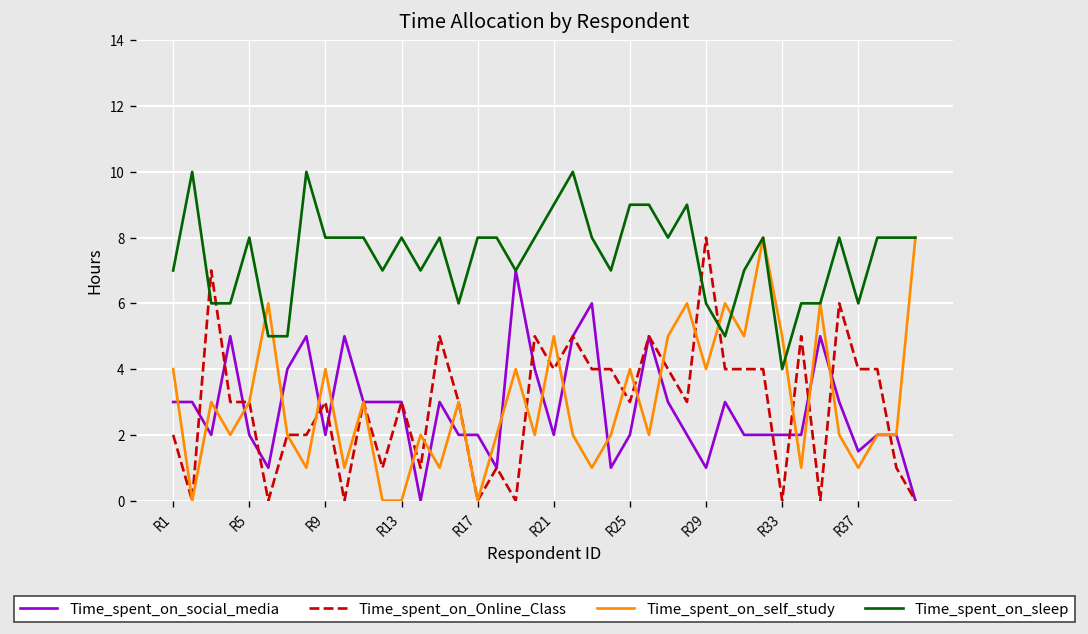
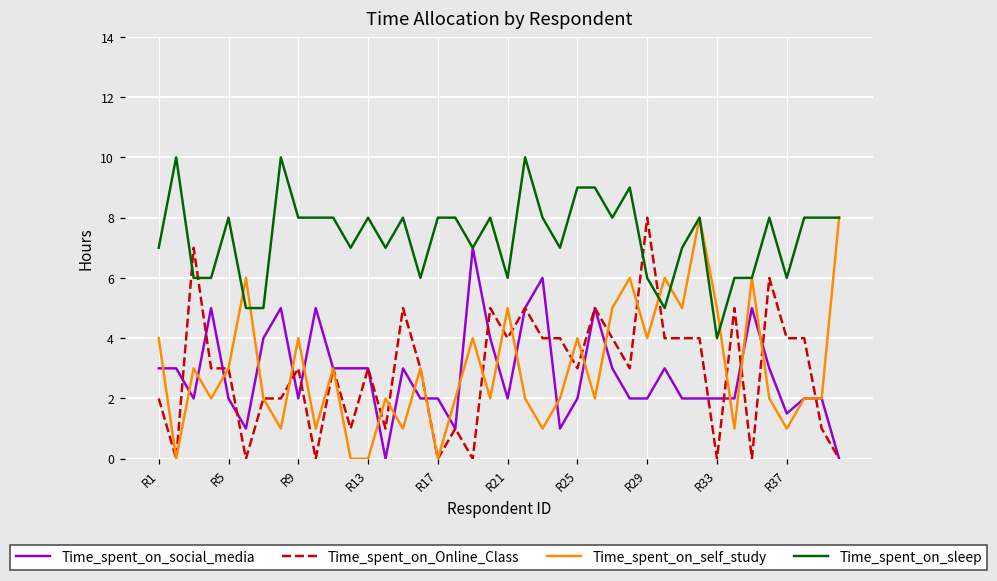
  {
    "Time_spent_on_social_media": {
      "R1": 3,
      "R5": 2,
      "R9": 2,
      "R17": 2,
      "R21": 2,
      "R25": 2,
-     "R29": 1,
+     "R29": 2,
      "R33": 2,
      "R37": 1.5
    },
    "Time_spent_on_Online_Class": {
      "R1": 2,
      "R9": 3,
      "R21": 4,
      "R25": 3,
      "R29": 8,
      "R33": 0,
      "R37": 4
    },
    "Time_spent_on_self_study": {
      "R1": 4,
      "R9": 4,
      "R13": 0,
      "R21": 5,
      "R25": 4,
      "R29": 4,
      "R33": 5,
      "R37": 1
    },
    "Time_spent_on_sleep": {
      "R1": 7,
      "R5": 8,
      "R9": 8,
      "R13": 8,
      "R17": 8,
-     "R21": 9,
+     "R21": 6,
      "R25": 9,
      "R29": 6,
      "R33": 4,
      "R37": 6
    }
  }
